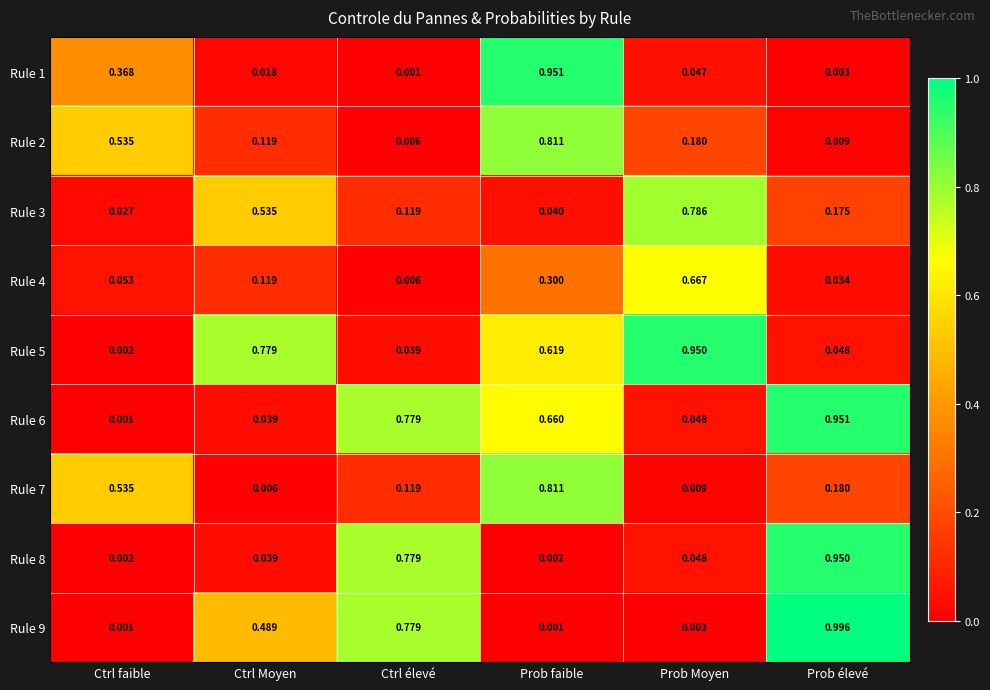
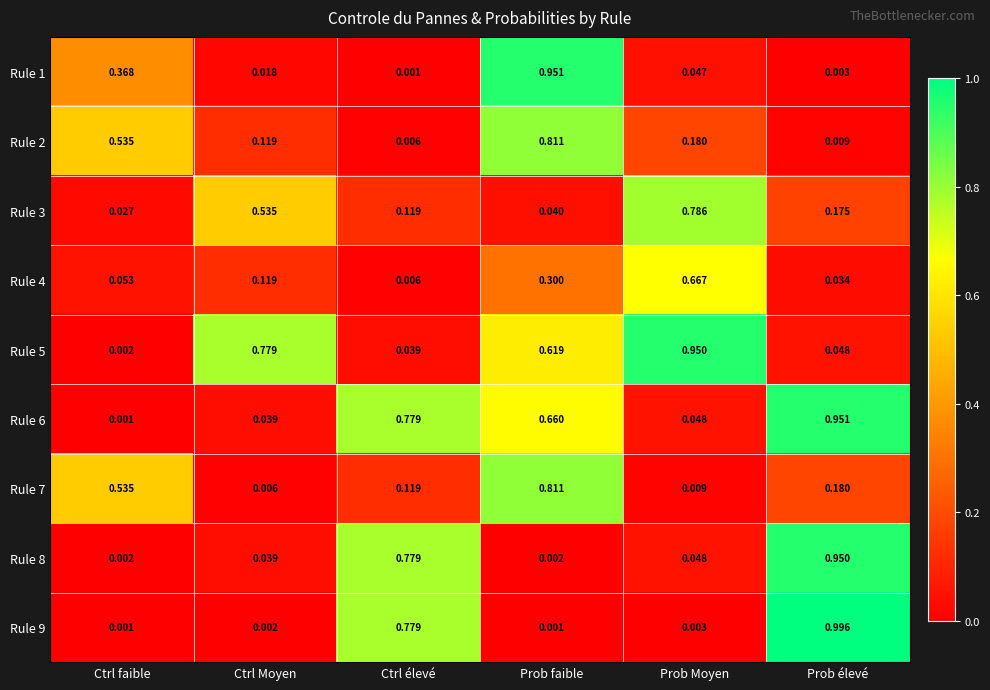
  {
    "Rule 1": {
      "Ctrl faible": 0.368,
      "Ctrl Moyen": 0.018,
      "Ctrl élevé": 0.001,
      "Prob faible": 0.951,
      "Prob Moyen": 0.047,
      "Prob élevé": 0.003
    },
    "Rule 2": {
      "Ctrl faible": 0.535,
      "Ctrl Moyen": 0.119,
      "Ctrl élevé": 0.006,
      "Prob faible": 0.811,
      "Prob Moyen": 0.180,
      "Prob élevé": 0.009
    },
    "Rule 3": {
      "Ctrl faible": 0.027,
      "Ctrl Moyen": 0.535,
      "Ctrl élevé": 0.119,
      "Prob faible": 0.040,
      "Prob Moyen": 0.786,
      "Prob élevé": 0.175
    },
    "Rule 4": {
      "Ctrl faible": 0.053,
      "Ctrl Moyen": 0.119,
      "Ctrl élevé": 0.006,
      "Prob faible": 0.300,
      "Prob Moyen": 0.667,
      "Prob élevé": 0.034
    },
    "Rule 5": {
      "Ctrl faible": 0.002,
      "Ctrl Moyen": 0.779,
      "Ctrl élevé": 0.039,
      "Prob faible": 0.619,
      "Prob Moyen": 0.950,
      "Prob élevé": 0.048
    },
    "Rule 6": {
      "Ctrl faible": 0.001,
      "Ctrl Moyen": 0.039,
      "Ctrl élevé": 0.779,
      "Prob faible": 0.660,
      "Prob Moyen": 0.048,
      "Prob élevé": 0.951
    },
    "Rule 7": {
      "Ctrl faible": 0.535,
      "Ctrl Moyen": 0.006,
      "Ctrl élevé": 0.119,
      "Prob faible": 0.811,
      "Prob Moyen": 0.009,
      "Prob élevé": 0.180
    },
    "Rule 8": {
      "Ctrl faible": 0.002,
      "Ctrl Moyen": 0.039,
      "Ctrl élevé": 0.779,
      "Prob faible": 0.002,
      "Prob Moyen": 0.048,
      "Prob élevé": 0.950
    },
    "Rule 9": {
      "Ctrl faible": 0.001,
-     "Ctrl Moyen": 0.489,
+     "Ctrl Moyen": 0.002,
      "Ctrl élevé": 0.779,
      "Prob faible": 0.001,
      "Prob Moyen": 0.003,
      "Prob élevé": 0.996
    }
  }
